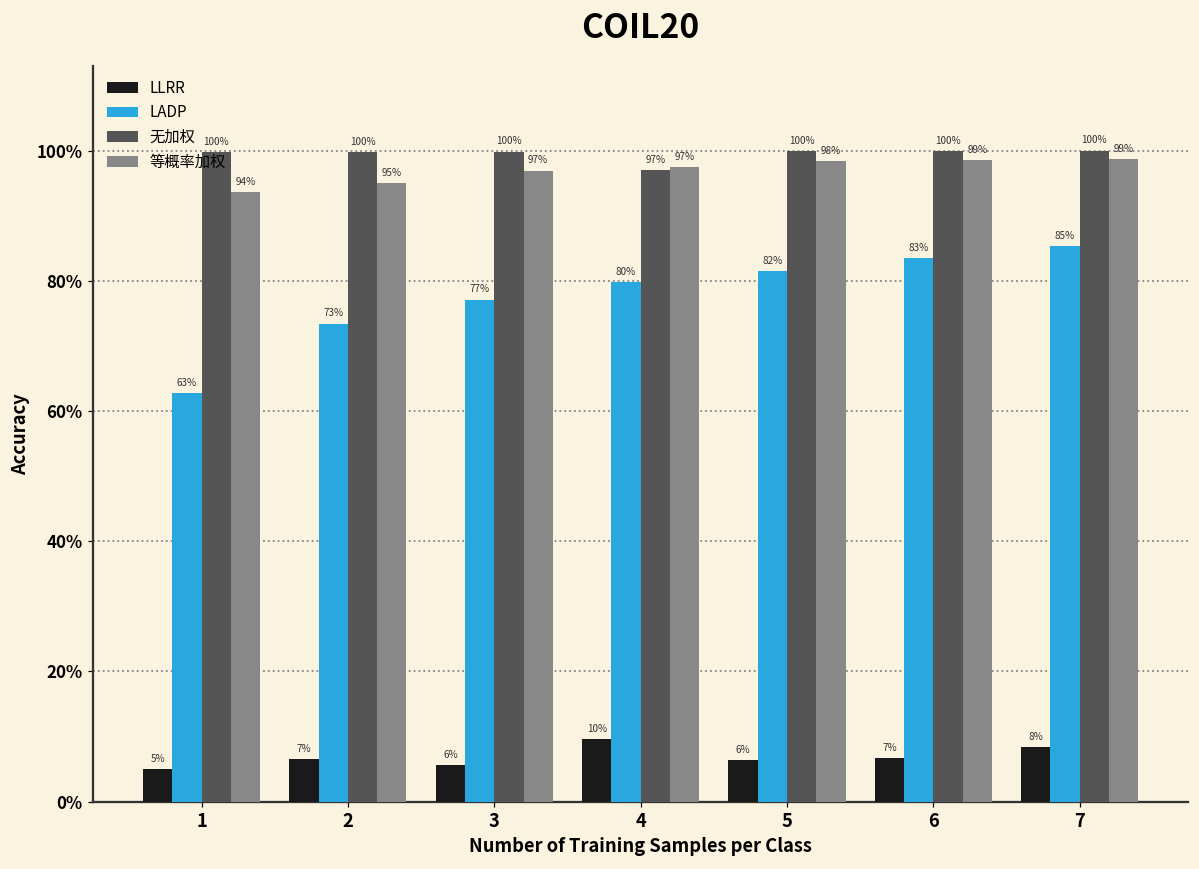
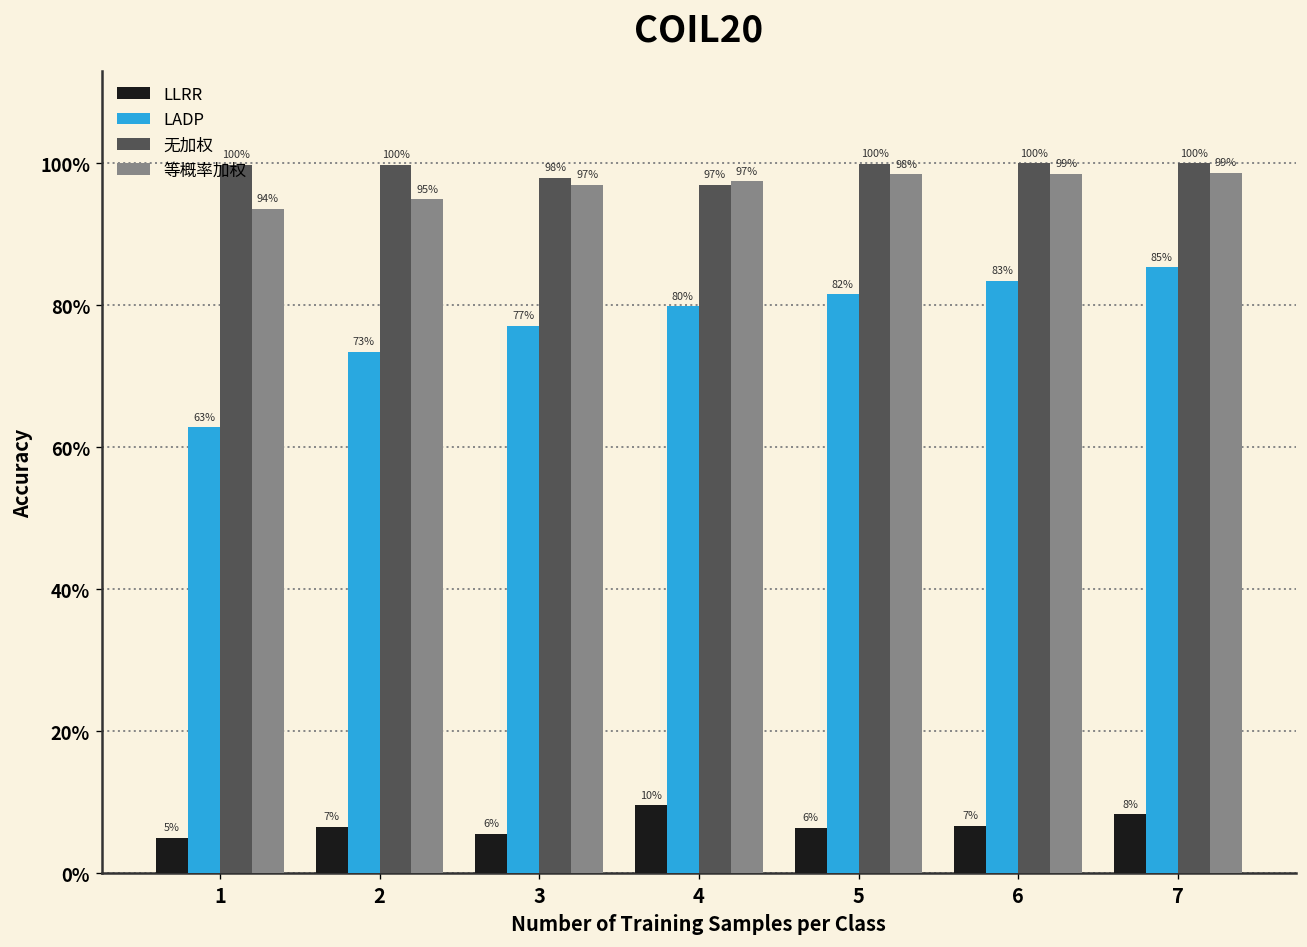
  {
    "LLRR": {
      "1": "5%",
      "2": "7%",
      "3": "6%",
      "4": "10%",
      "5": "6%",
      "6": "7%",
      "7": "8%"
    },
    "LADP": {
      "1": "63%",
      "2": "73%",
      "3": "77%",
      "4": "80%",
      "5": "82%",
      "6": "83%",
      "7": "85%"
    },
    "无加权": {
      "1": "100%",
      "2": "100%",
-     "3": "100%",
+     "3": "98%",
      "4": "97%",
      "5": "100%",
      "6": "100%",
      "7": "100%"
    },
    "等概率加权": {
      "1": "94%",
      "2": "95%",
      "3": "97%",
      "4": "97%",
      "5": "98%",
      "6": "99%",
      "7": "99%"
    }
  }
